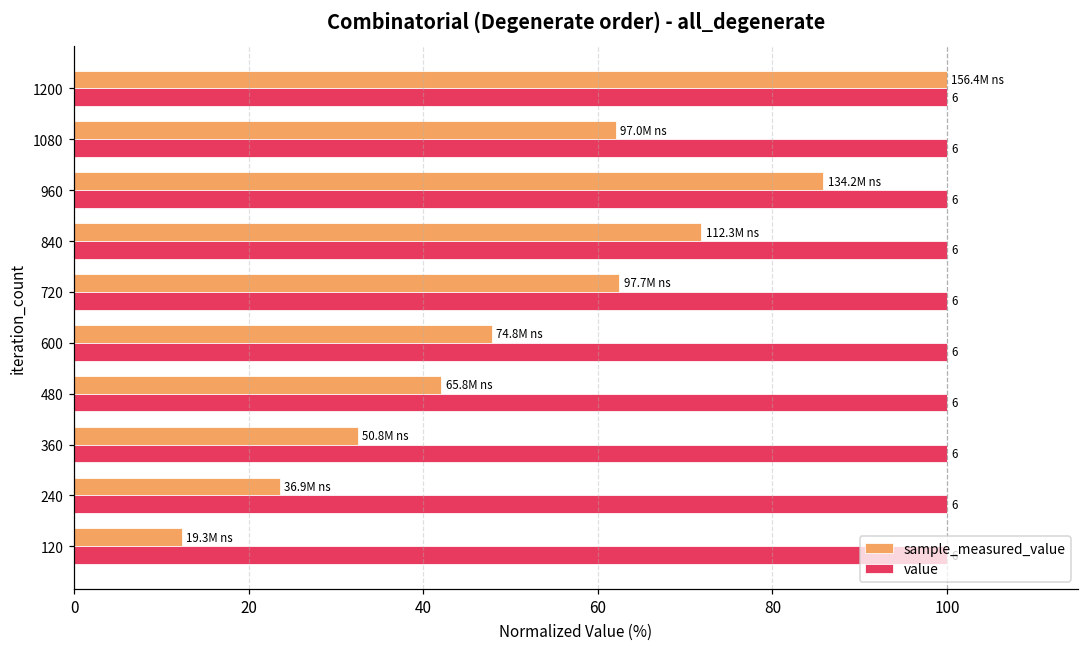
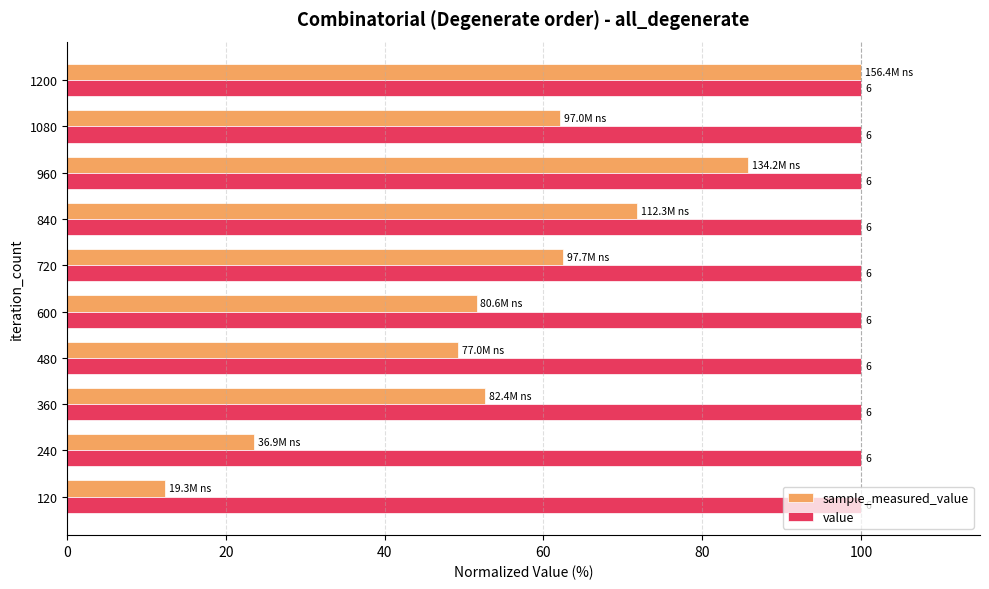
  {
    "sample_measured_value": {
-     "600": "74.8M",
-     "480": "65.8M",
-     "360": "50.8M"
+     "600": "80.6M",
+     "480": "77.0M",
+     "360": "82.4M"
    }
  }
